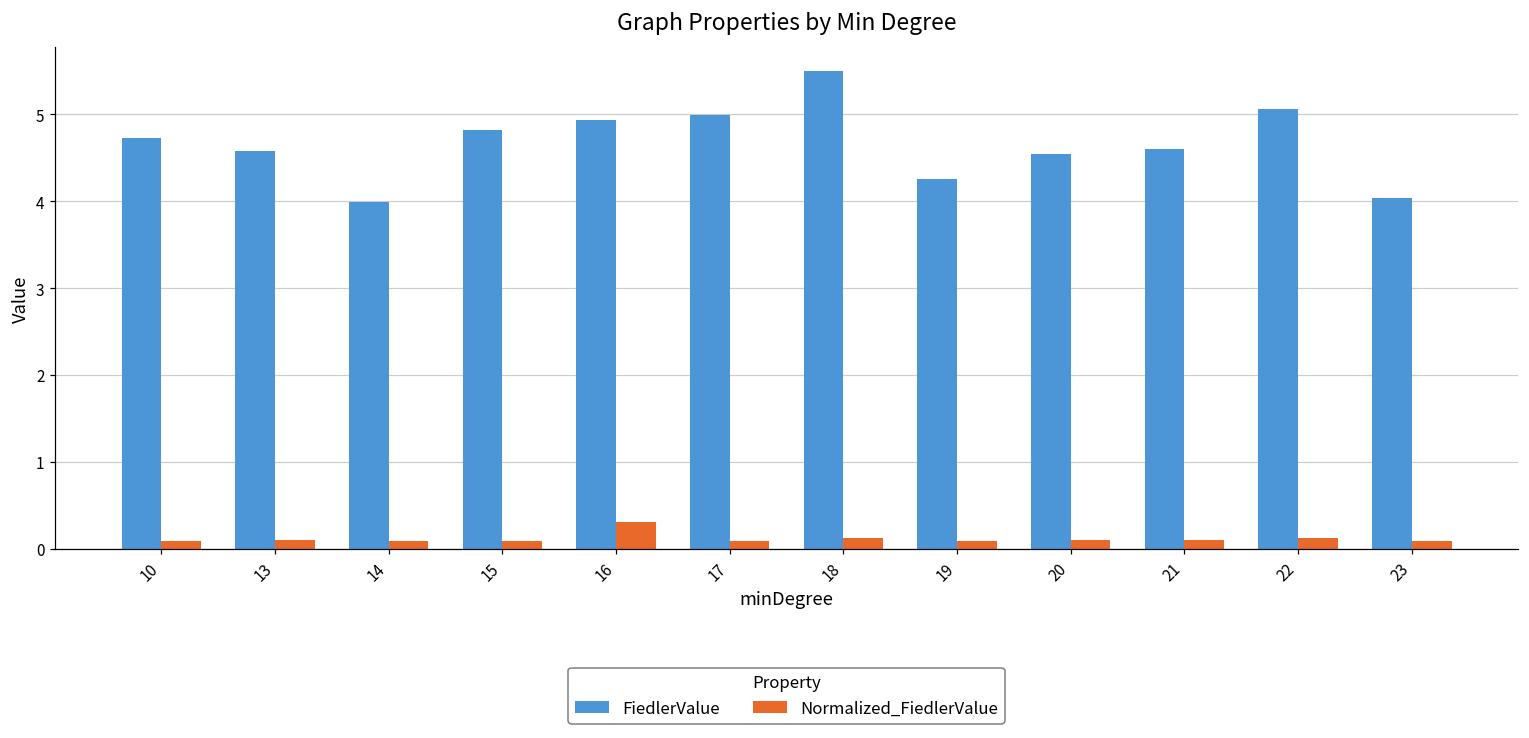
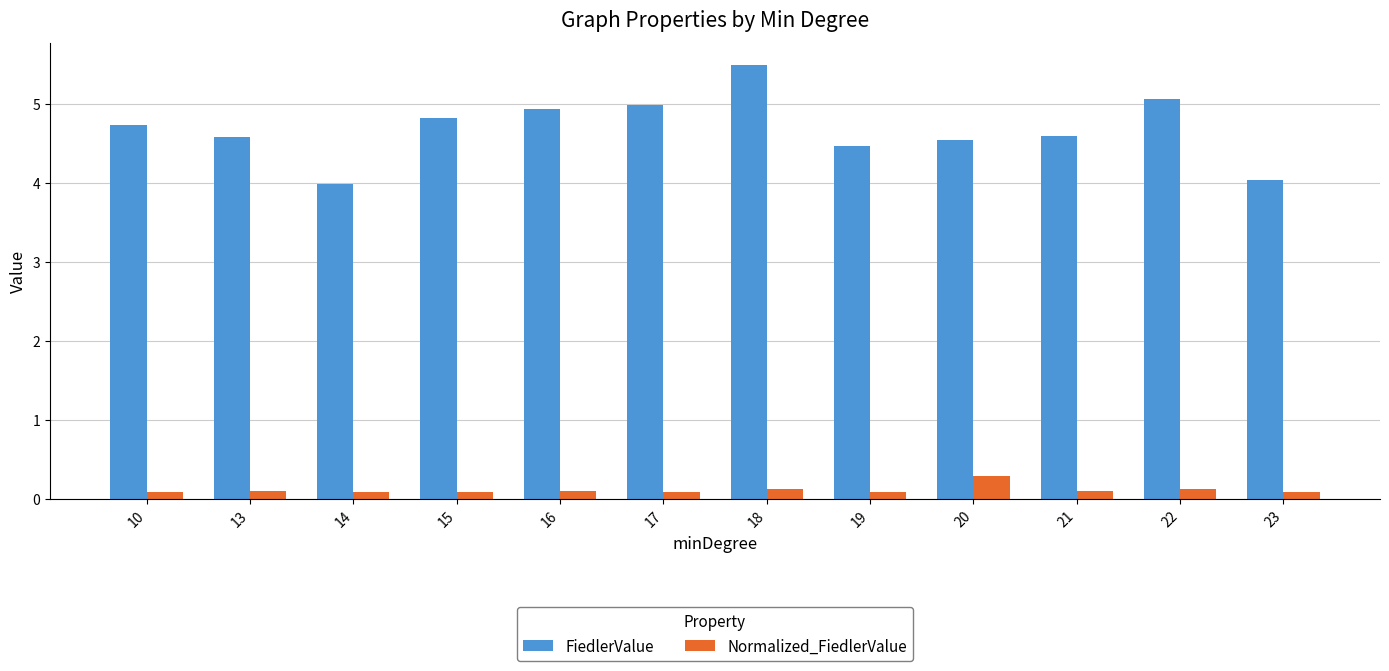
  {
    "FiedlerValue": {
      "10": 4.7,
      "13": 4.6,
      "14": 4.0,
      "15": 4.8,
      "16": 4.9,
      "17": 5.0,
      "18": 5.5,
-     "19": 4.3,
+     "19": 4.5,
      "20": 4.5,
      "21": 4.6,
      "22": 5.1,
      "23": 4.0
    },
    "Normalized_FiedlerValue": {
      "10": 0.1,
      "13": 0.1,
      "14": 0.1,
      "15": 0.1,
-     "16": 0.3,
+     "16": 0.1,
      "17": 0.1,
      "18": 0.1,
      "19": 0.1,
-     "20": 0.1,
+     "20": 0.3,
      "21": 0.1,
      "22": 0.1,
      "23": 0.1
    }
  }
